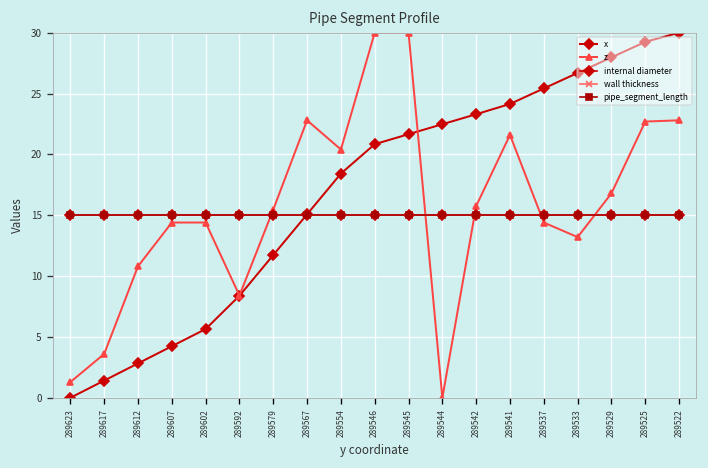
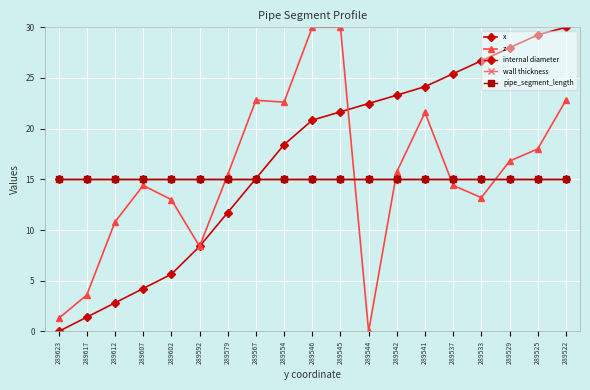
  {
    "z": {
      "289623": 1.3,
      "289617": 3.6,
      "289612": 10.8,
      "289607": 14.4,
-     "289602": 14.4,
+     "289602": 13.0,
      "289579": 15.5,
      "289567": 22.8,
-     "289554": 20.4,
+     "289554": 22.6,
      "289546": 30.0,
      "289545": 30.0,
      "289544": 0.0,
      "289542": 15.8,
      "289541": 21.6,
      "289537": 14.4,
      "289533": 13.2,
      "289529": 16.8,
-     "289525": 22.7,
+     "289525": 18.0,
      "289522": 22.8
    }
  }
